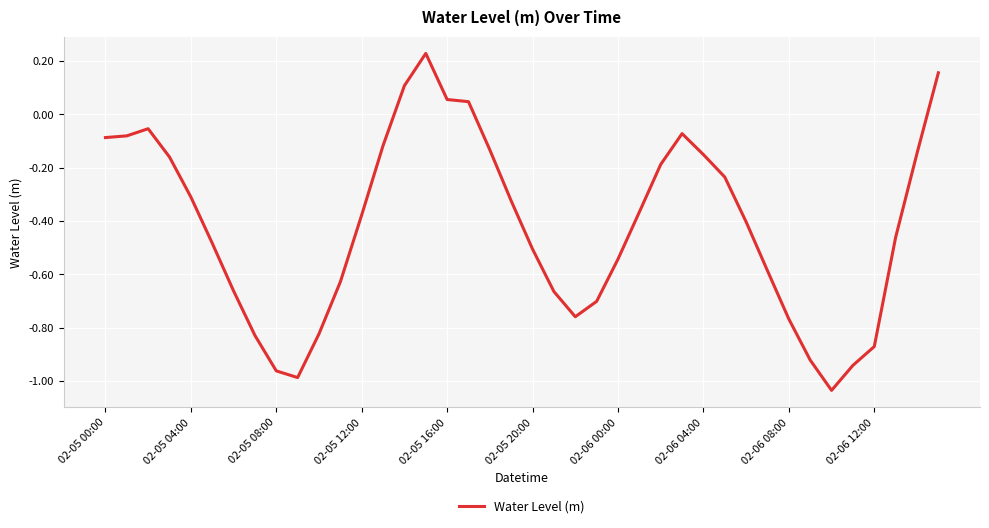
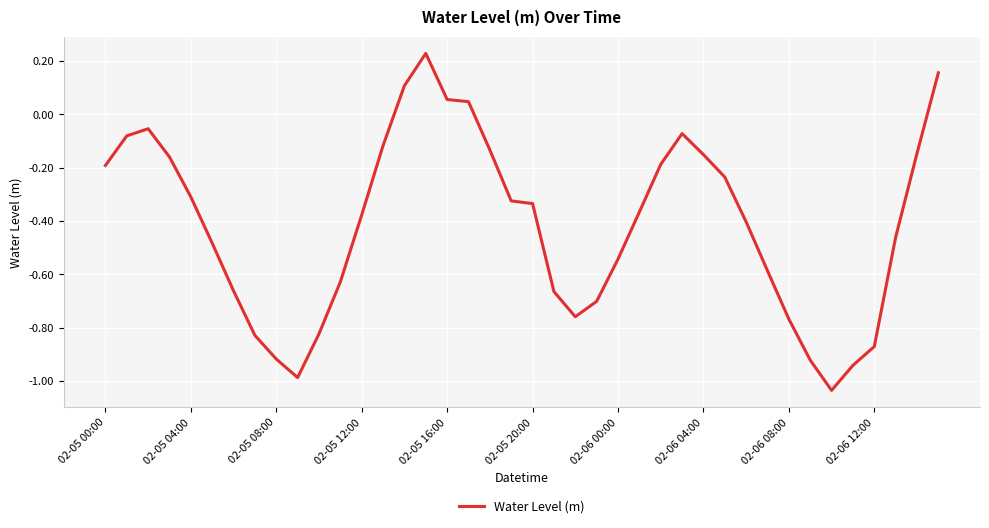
  {
-   "02-05 00:00": -0.09,
+   "02-05 00:00": -0.19,
    "02-05 04:00": -0.31,
-   "02-05 08:00": -0.96,
+   "02-05 08:00": -0.92,
    "02-05 12:00": -0.38,
    "02-05 16:00": 0.05,
-   "02-05 20:00": -0.51,
+   "02-05 20:00": -0.34,
    "02-06 00:00": -0.54,
    "02-06 04:00": -0.15,
    "02-06 08:00": -0.77,
    "02-06 12:00": -0.87
  }
